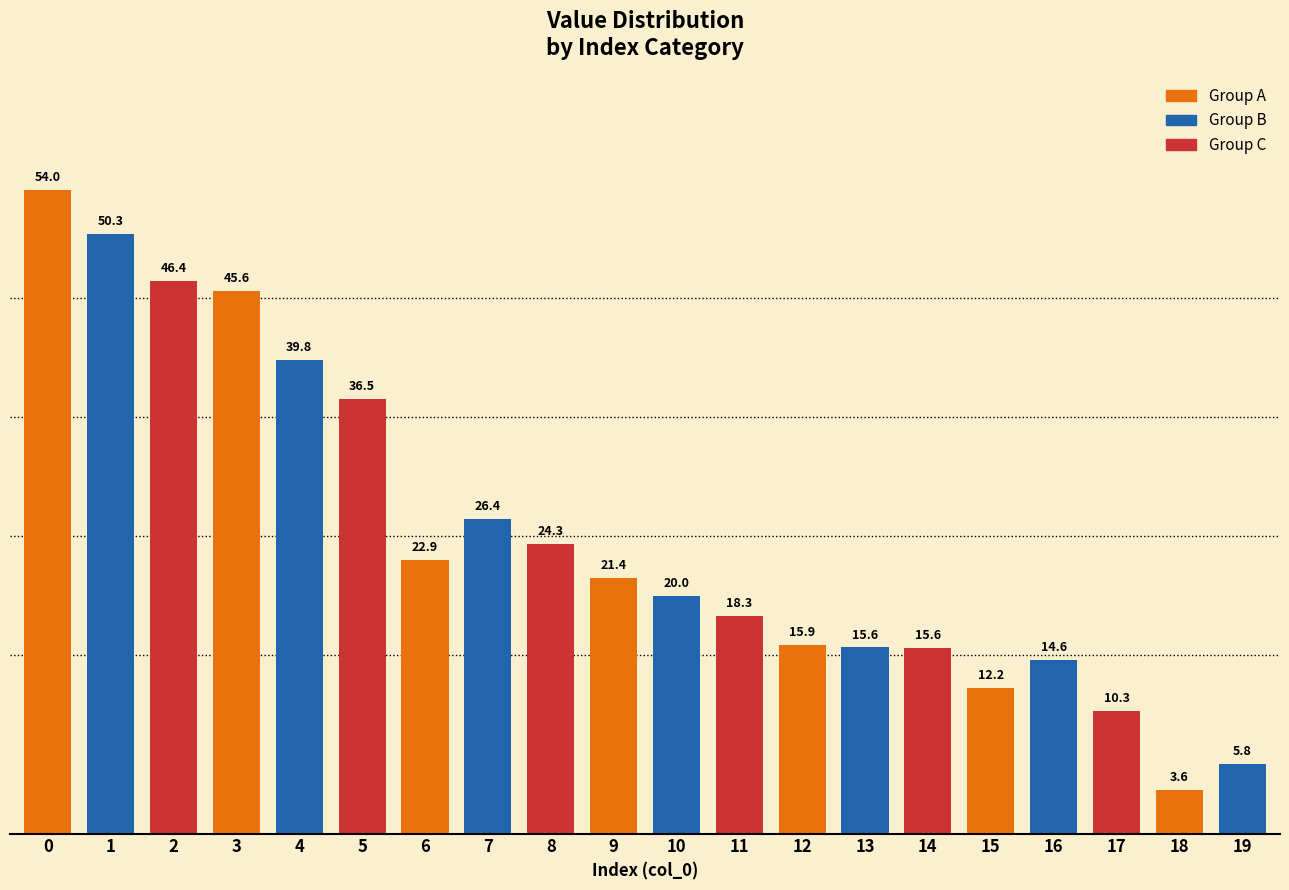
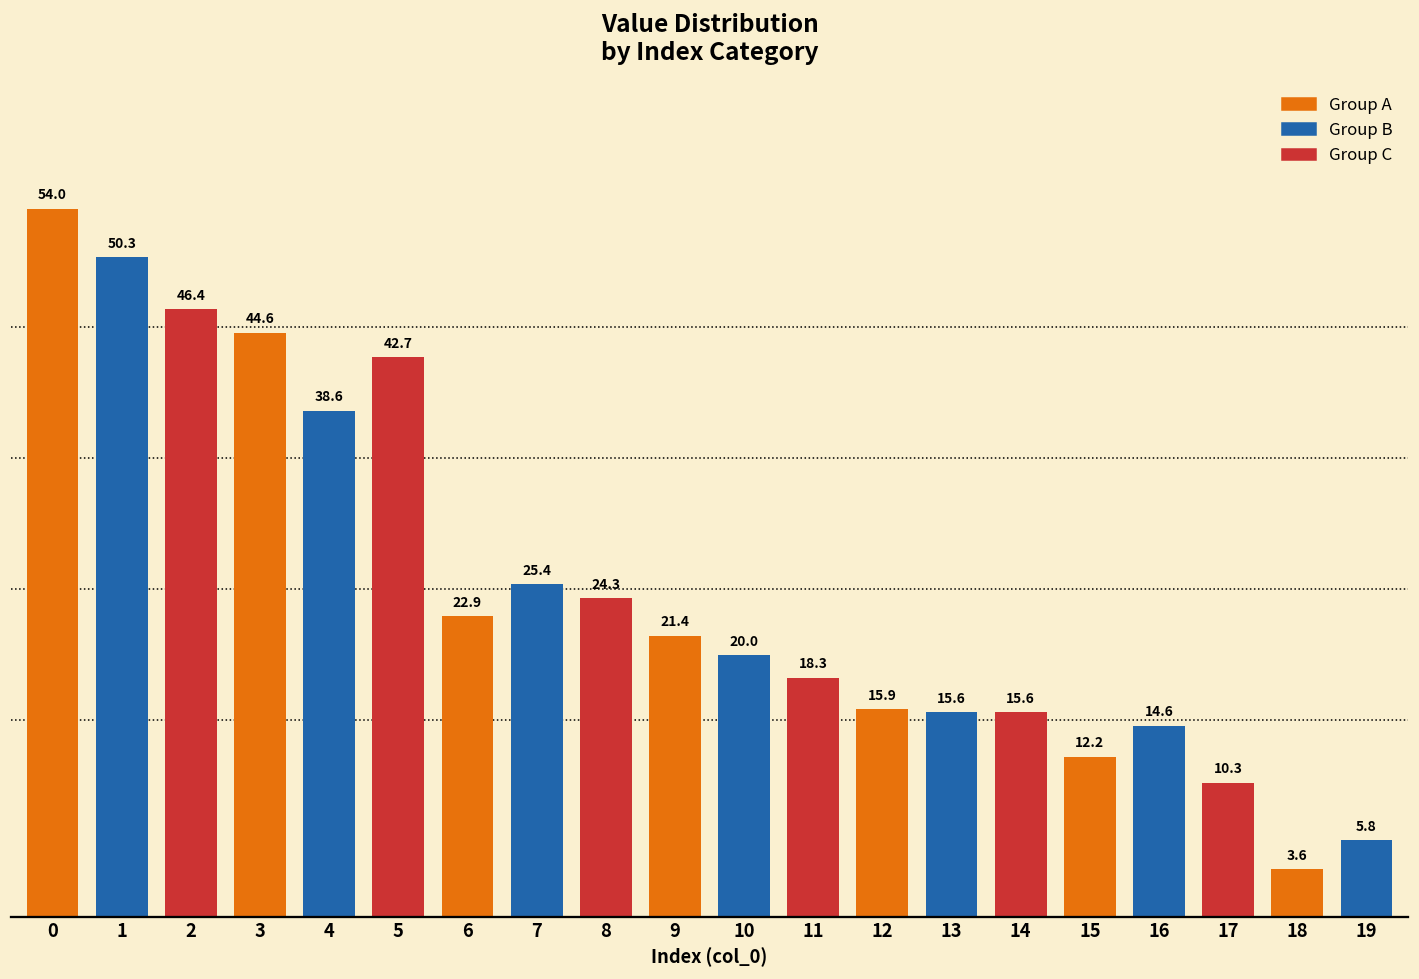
  {
    "0": 54.0,
    "1": 50.3,
    "2": 46.4,
-   "3": 45.6,
-   "4": 39.8,
-   "5": 36.5,
+   "3": 44.6,
+   "4": 38.6,
+   "5": 42.7,
    "6": 22.9,
-   "7": 26.4,
+   "7": 25.4,
    "8": 24.3,
    "9": 21.4,
    "10": 20.0,
    "11": 18.3,
    "12": 15.9,
    "13": 15.6,
    "14": 15.6,
    "15": 12.2,
    "16": 14.6,
    "17": 10.3,
    "18": 3.6,
    "19": 5.8
  }
